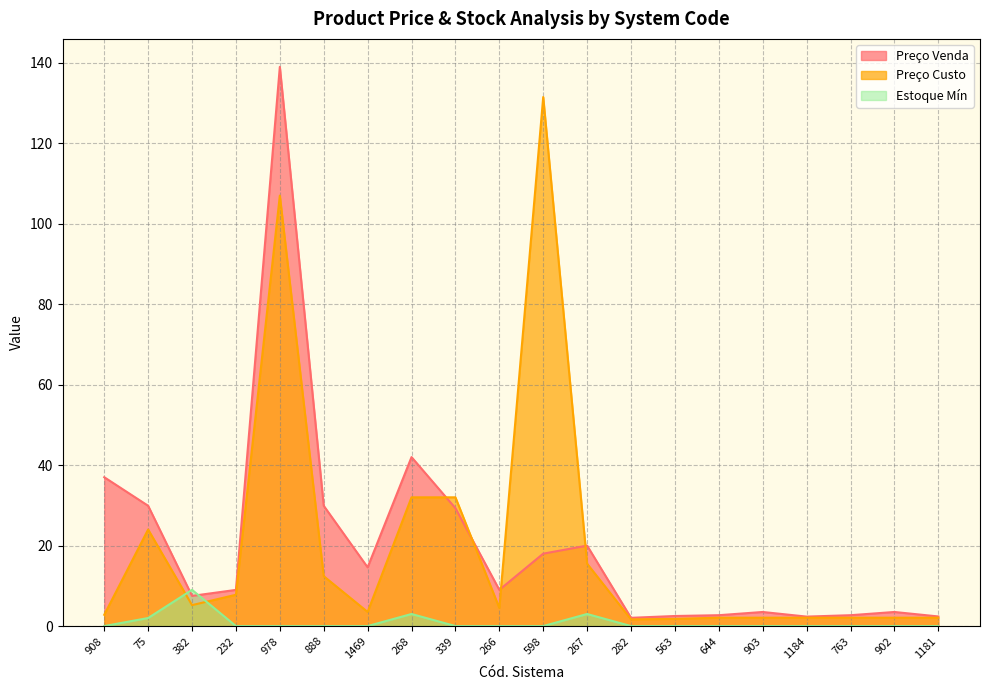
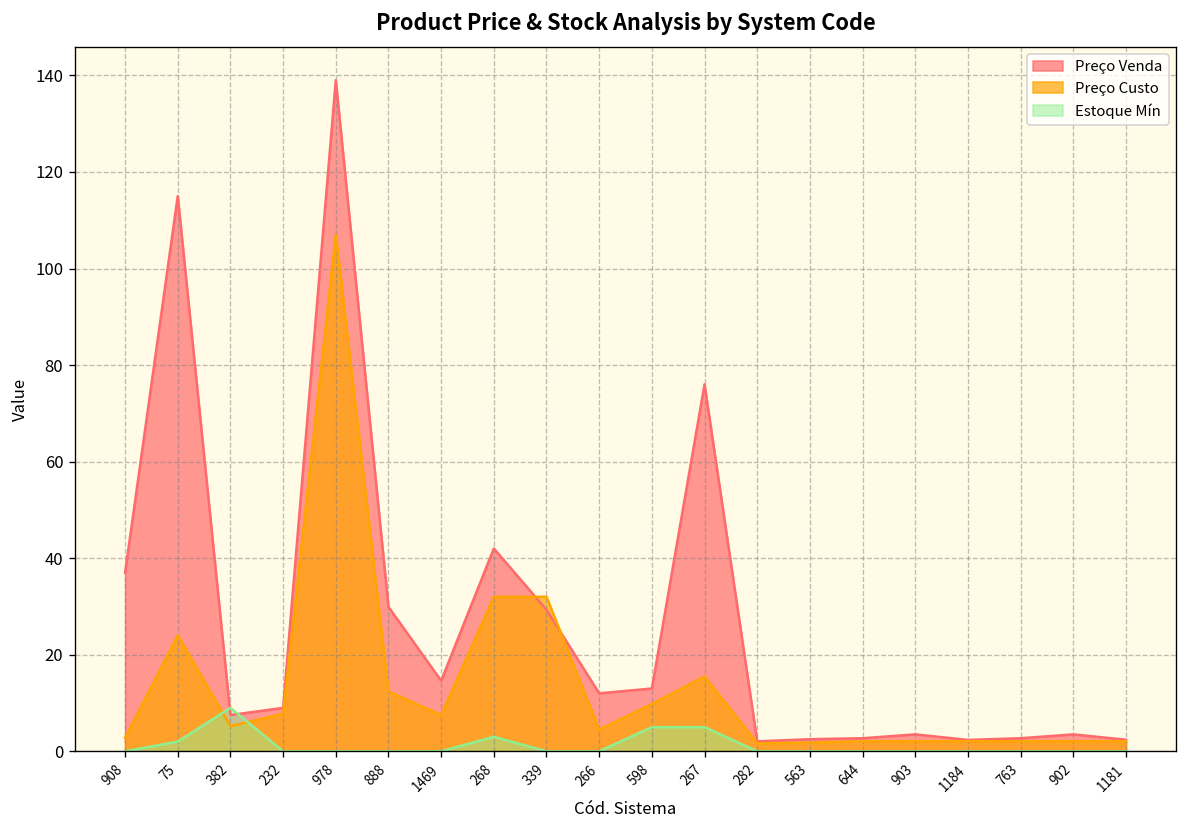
  {
    "Preço Venda": {
      "908": 37,
-     "75": 30,
+     "75": 115,
      "382": 8,
      "232": 9,
      "978": 139,
      "888": 30,
      "1469": 15,
      "268": 42,
      "339": 29,
-     "266": 9,
-     "598": 18,
-     "267": 20,
+     "266": 12,
+     "598": 13,
+     "267": 76,
      "563": 3,
      "903": 4,
      "902": 4
    },
    "Preço Custo": {
      "908": 3,
      "75": 24,
      "382": 5,
      "232": 8,
      "978": 107,
      "888": 12,
-     "1469": 4,
+     "1469": 7,
      "268": 32,
      "339": 32,
      "266": 5,
-     "598": 132,
+     "598": 10,
      "267": 16,
      "563": 2,
      "903": 2,
      "902": 2
    },
    "Estoque Mín": {
      "908": 0,
      "75": 2,
      "382": 9,
      "232": 0,
      "978": 0,
      "888": 0,
      "1469": 0,
      "268": 3,
      "339": 0,
      "266": 0,
-     "598": 0,
-     "267": 3,
+     "598": 5,
+     "267": 5,
      "282": 0,
      "563": 0,
      "644": 0,
      "903": 0,
      "1184": 0,
      "763": 0,
      "902": 0,
      "1181": 0
    }
  }
